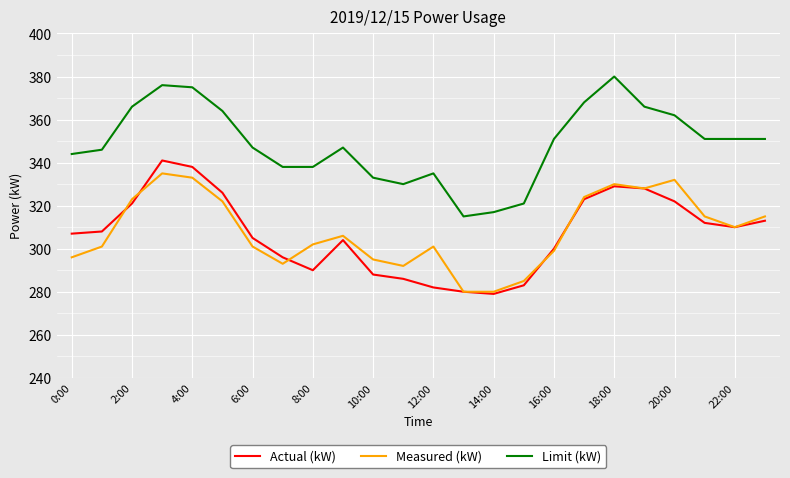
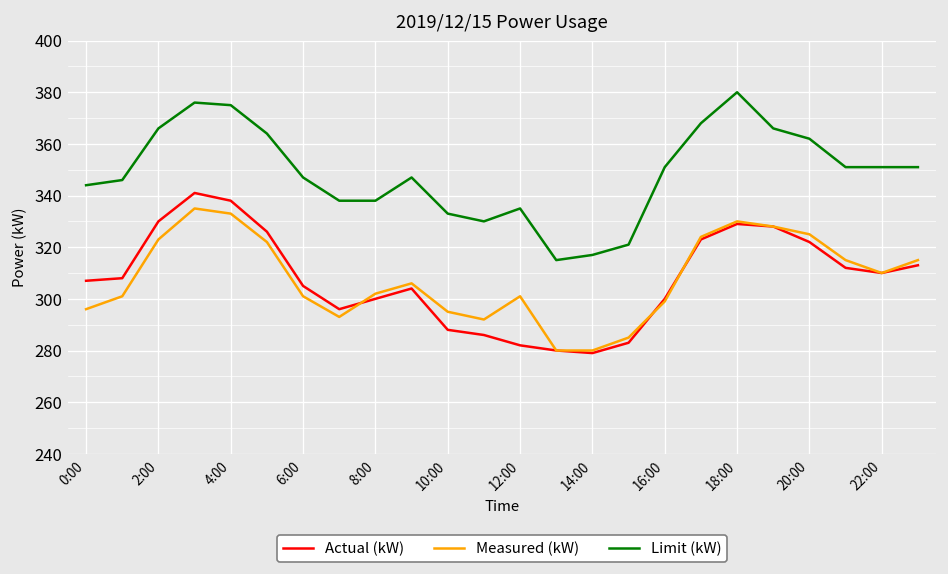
  {
    "Actual (kW)": {
      "0:00": 307,
-     "2:00": 321,
+     "2:00": 330,
      "4:00": 338,
      "6:00": 305,
-     "8:00": 290,
+     "8:00": 300,
      "10:00": 288,
      "12:00": 282,
      "20:00": 322
    },
    "Measured (kW)": {
      "0:00": 296,
      "2:00": 323,
      "4:00": 333,
      "6:00": 301,
      "8:00": 302,
      "10:00": 295,
      "12:00": 301,
-     "20:00": 332
+     "20:00": 325
    },
    "Limit (kW)": {
      "0:00": 344,
      "2:00": 366,
      "4:00": 375,
      "6:00": 347,
      "8:00": 338,
      "10:00": 333,
      "12:00": 335,
      "14:00": 317,
      "16:00": 351,
      "18:00": 380,
      "20:00": 362,
      "22:00": 351
    }
  }
